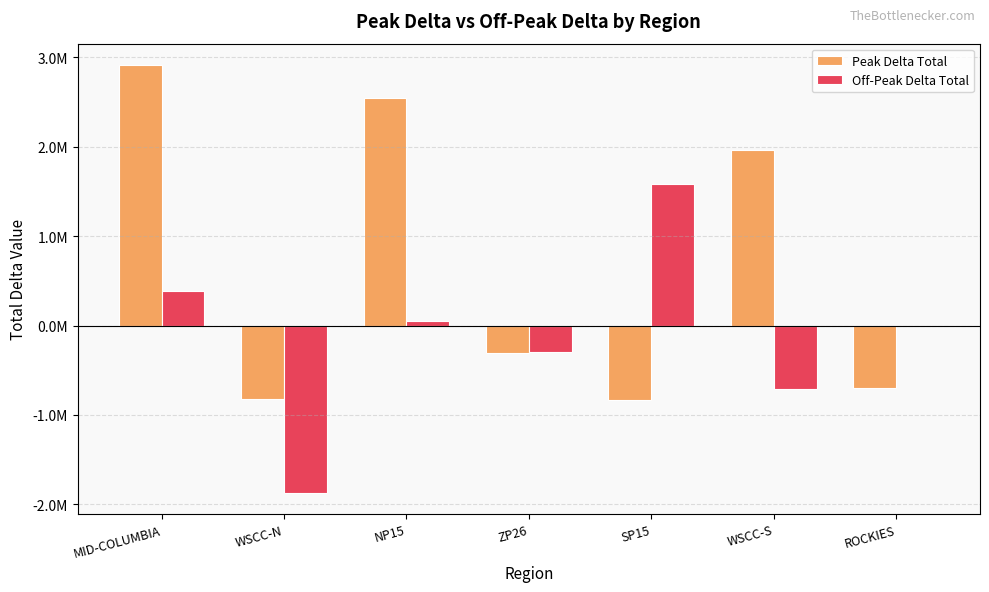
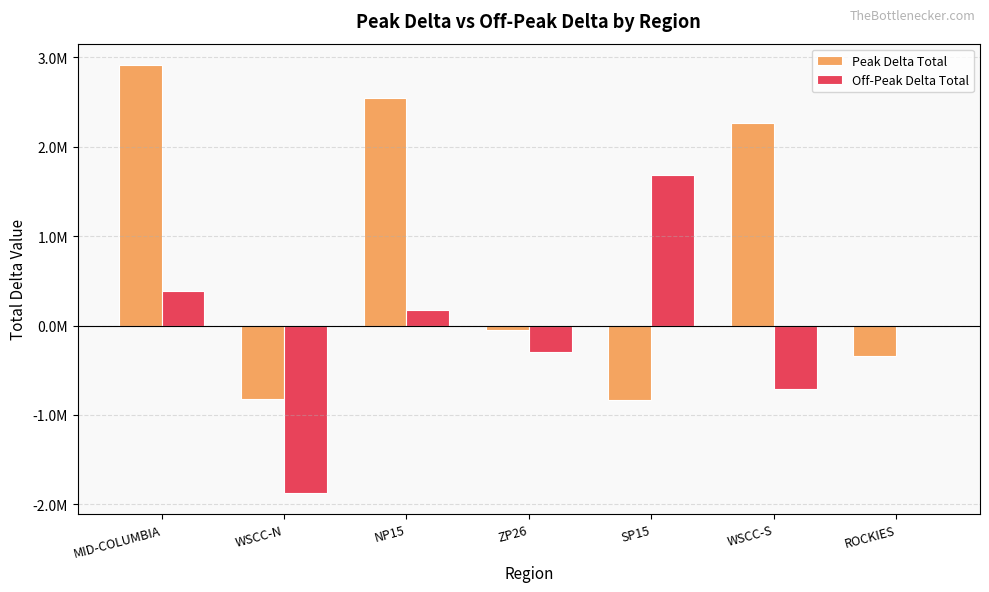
  {
    "Peak Delta Total": {
      "MID-COLUMBIA": 2900000,
      "WSCC-N": -800000,
      "NP15": 2500000,
-     "ZP26": -300000,
+     "ZP26": 0,
      "SP15": -800000,
-     "WSCC-S": 2000000,
-     "ROCKIES": -700000
+     "WSCC-S": 2300000,
+     "ROCKIES": -300000
    },
    "Off-Peak Delta Total": {
      "MID-COLUMBIA": 400000,
      "WSCC-N": -1900000,
-     "NP15": 100000,
+     "NP15": 200000,
      "ZP26": -300000,
-     "SP15": 1600000,
+     "SP15": 1700000,
      "WSCC-S": -700000
    }
  }
